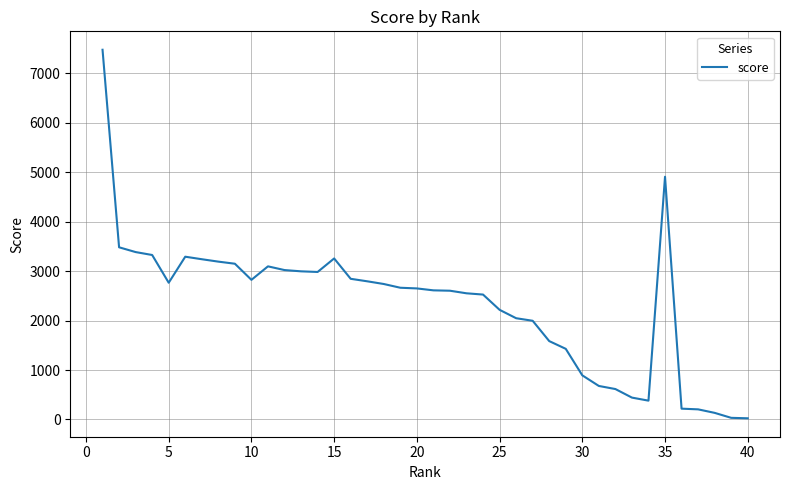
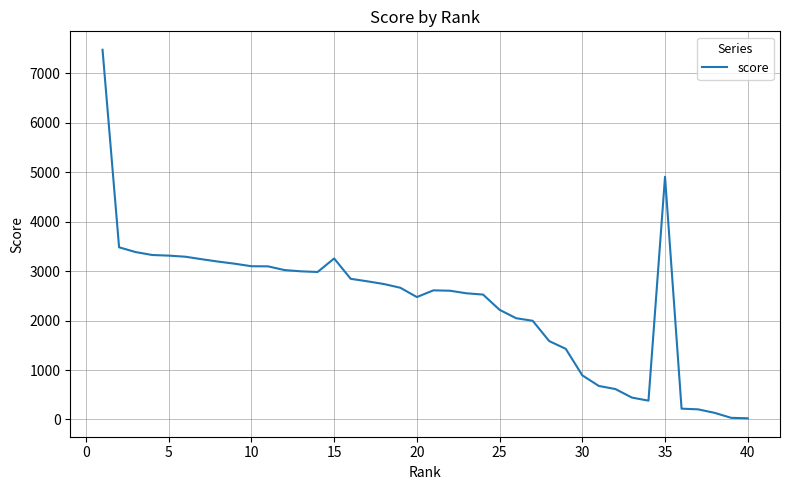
  {
-   "5": 2800,
-   "10": 2800,
+   "5": 3300,
+   "10": 3100,
    "15": 3300,
-   "20": 2700,
+   "20": 2500,
    "25": 2200,
    "30": 900,
    "35": 4900,
    "40": 0
  }
